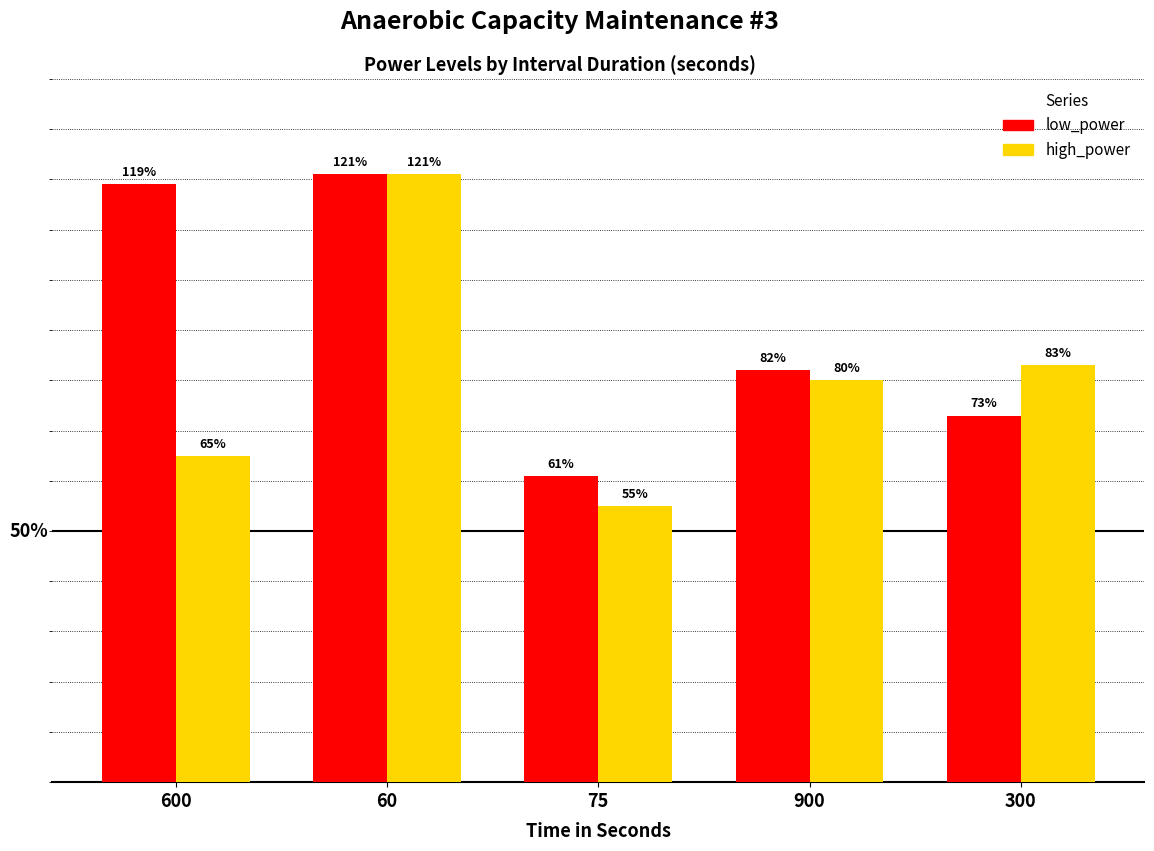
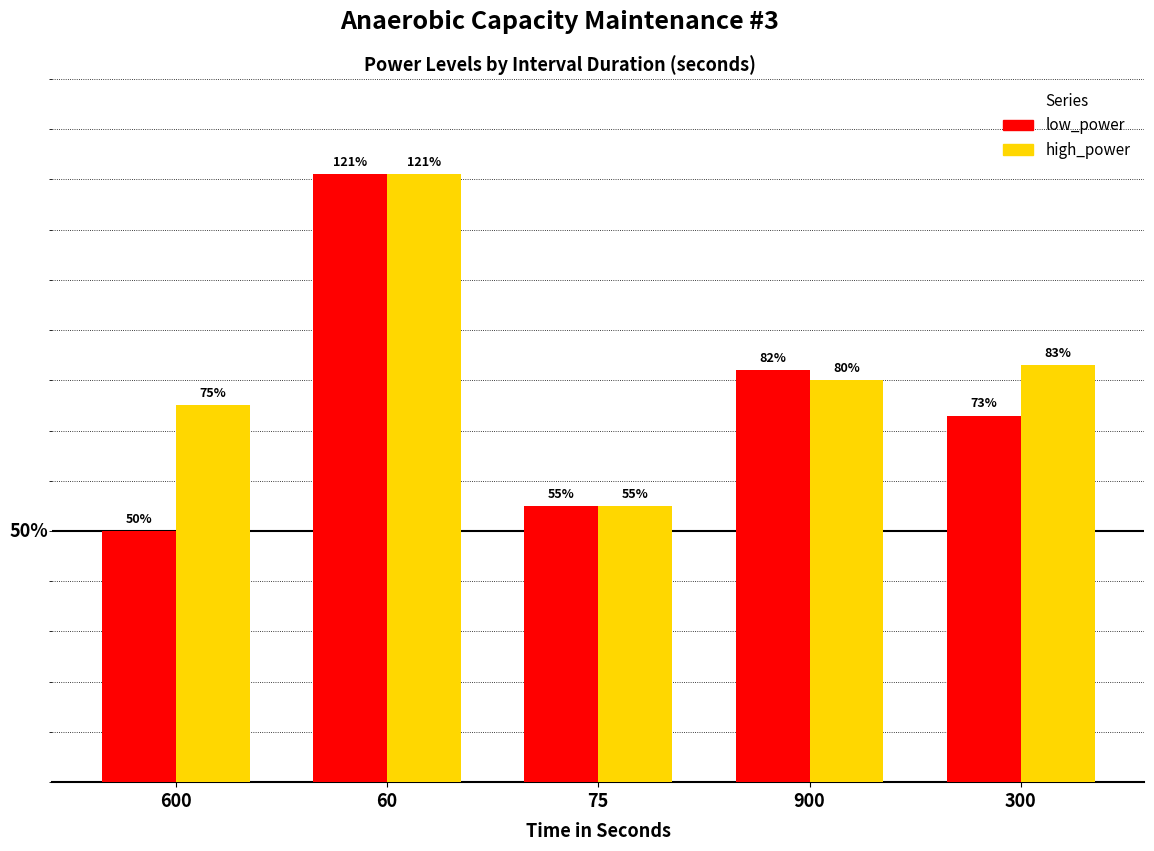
  {
    "low_power": {
-     "600": "119%",
+     "600": "50%",
      "60": "121%",
-     "75": "61%",
+     "75": "55%",
      "900": "82%",
      "300": "73%"
    },
    "high_power": {
-     "600": "65%",
+     "600": "75%",
      "60": "121%",
      "75": "55%",
      "900": "80%",
      "300": "83%"
    }
  }
